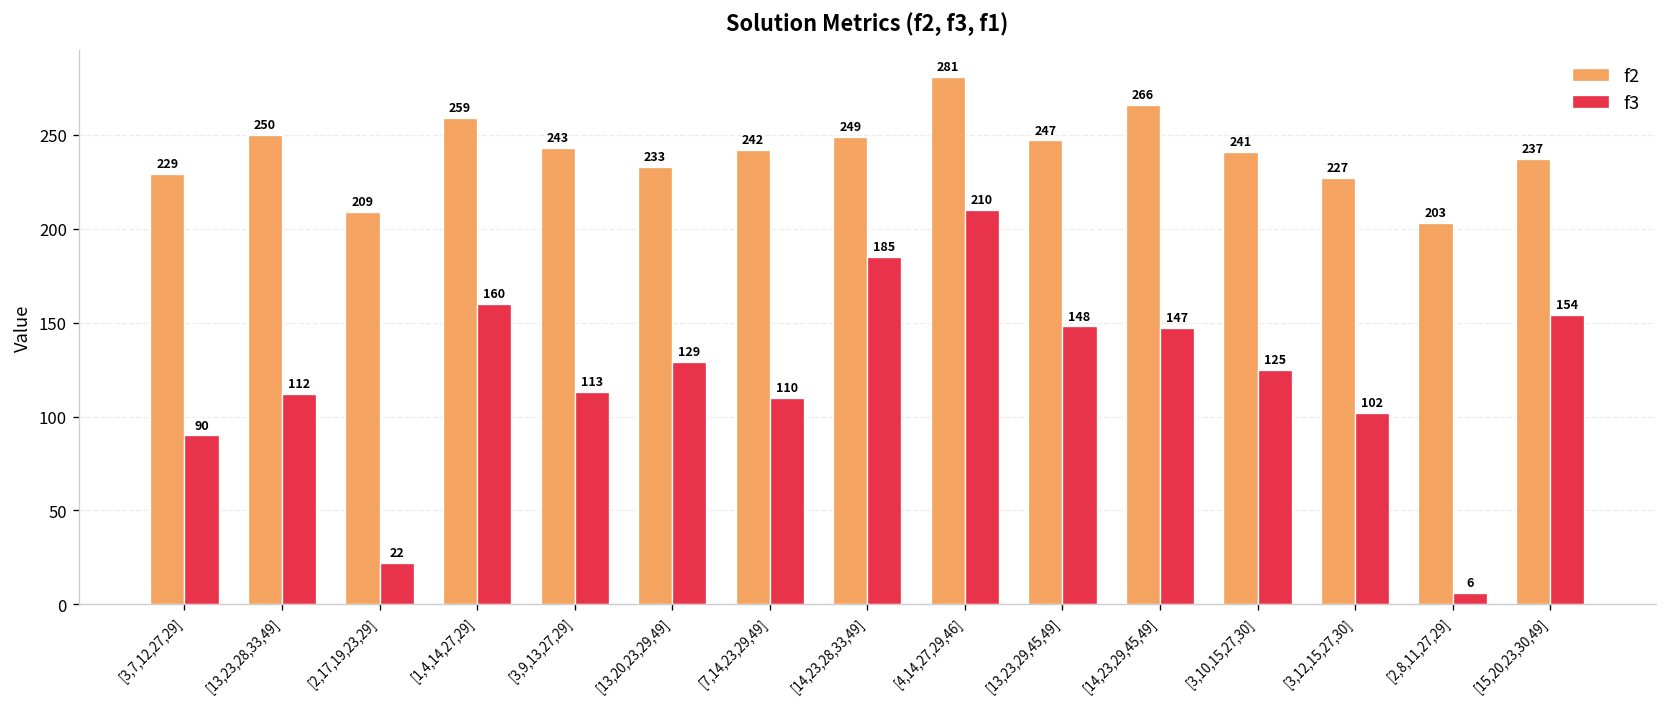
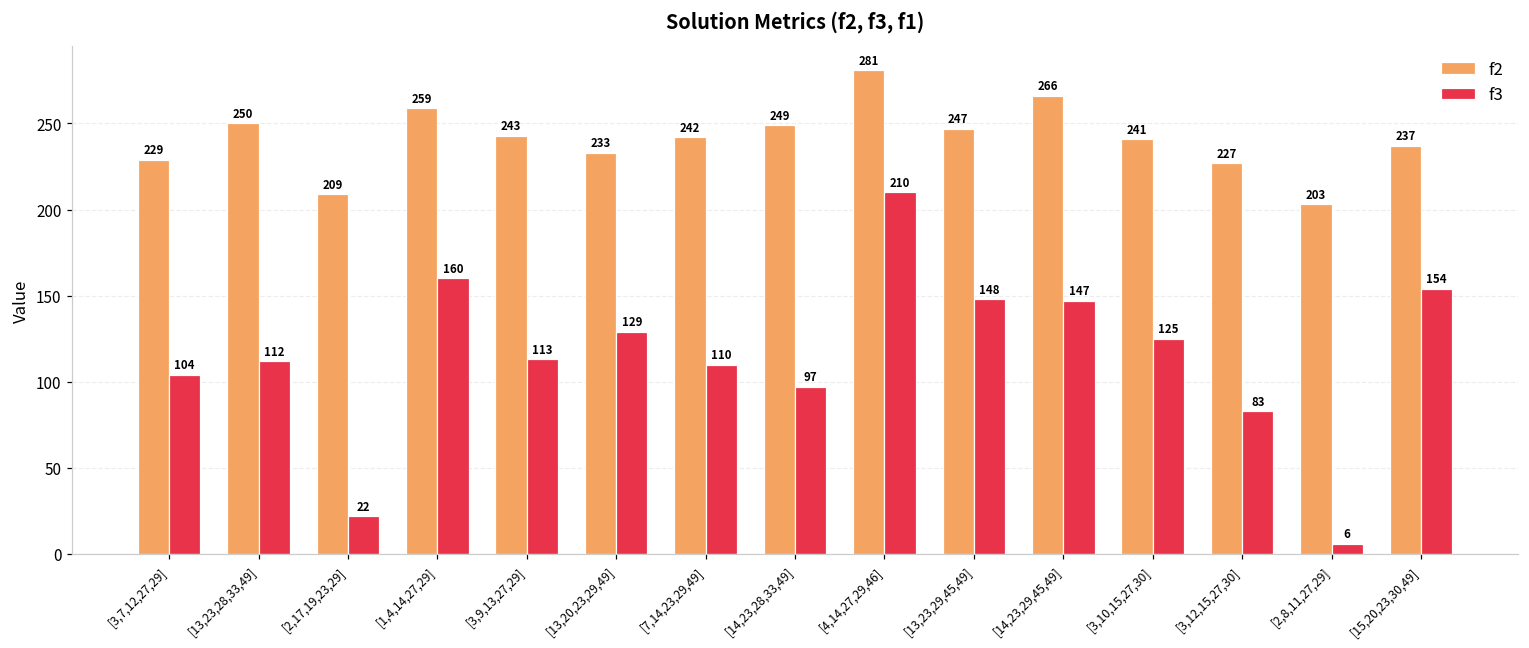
  {
    "f2": {
      "[3,7,12,27,29]": 229,
      "[13,23,28,33,49]": 250,
      "[2,17,19,23,29]": 209,
      "[1,4,14,27,29]": 259,
      "[3,9,13,27,29]": 243,
      "[13,20,23,29,49]": 233,
      "[7,14,23,29,49]": 242,
      "[14,23,28,33,49]": 249,
      "[4,14,27,29,46]": 281,
      "[13,23,29,45,49]": 247,
      "[14,23,29,45,49]": 266,
      "[3,10,15,27,30]": 241,
      "[3,12,15,27,30]": 227,
      "[2,8,11,27,29]": 203,
      "[15,20,23,30,49]": 237
    },
    "f3": {
-     "[3,7,12,27,29]": 90,
+     "[3,7,12,27,29]": 104,
      "[13,23,28,33,49]": 112,
      "[2,17,19,23,29]": 22,
      "[1,4,14,27,29]": 160,
      "[3,9,13,27,29]": 113,
      "[13,20,23,29,49]": 129,
      "[7,14,23,29,49]": 110,
-     "[14,23,28,33,49]": 185,
+     "[14,23,28,33,49]": 97,
      "[4,14,27,29,46]": 210,
      "[13,23,29,45,49]": 148,
      "[14,23,29,45,49]": 147,
      "[3,10,15,27,30]": 125,
-     "[3,12,15,27,30]": 102,
+     "[3,12,15,27,30]": 83,
      "[2,8,11,27,29]": 6,
      "[15,20,23,30,49]": 154
    }
  }
